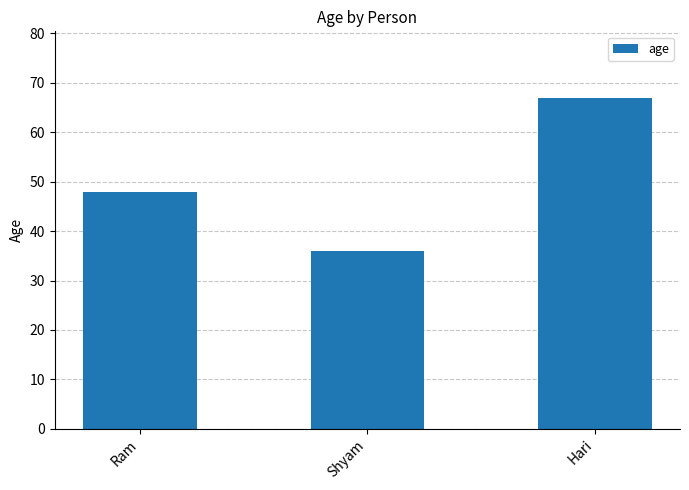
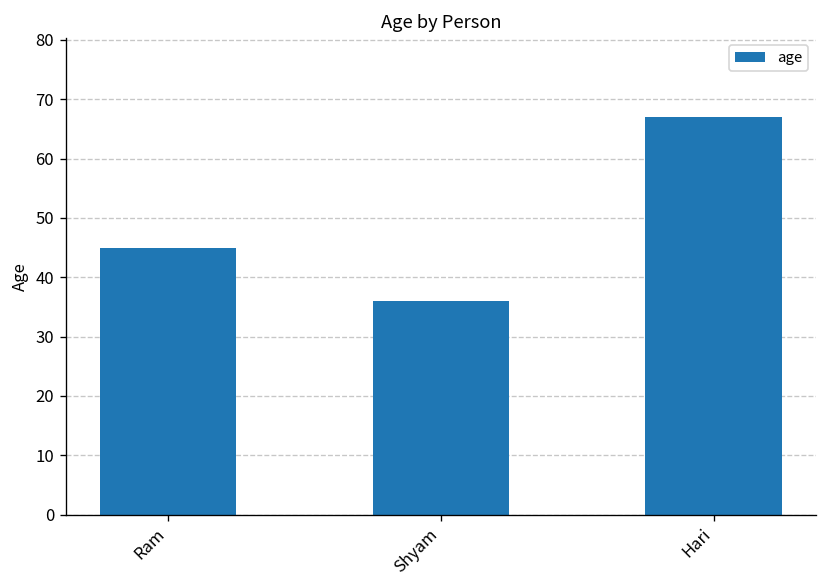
  {
-   "Ram": 48,
+   "Ram": 45,
    "Shyam": 36,
    "Hari": 67
  }
